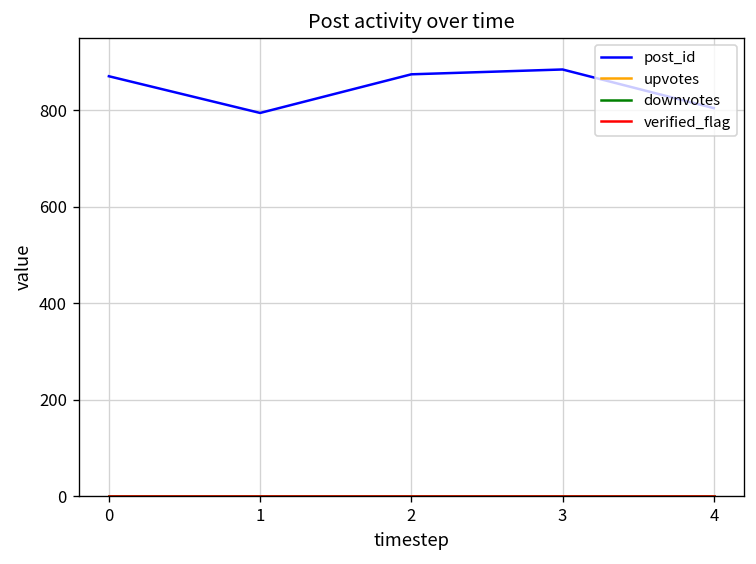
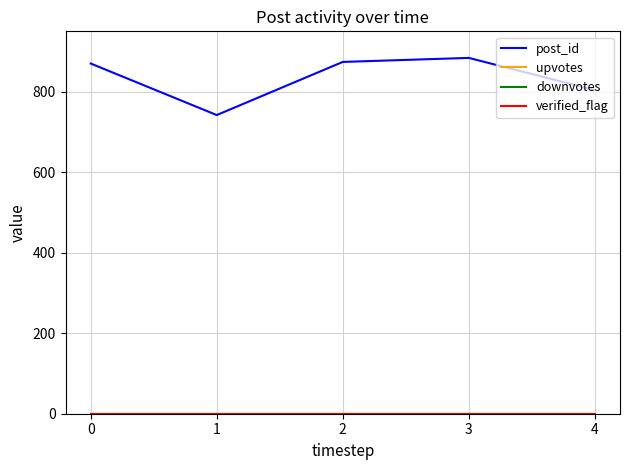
  {
    "post_id": {
      "0": 870,
-     "1": 790,
+     "1": 740,
      "2": 870,
      "3": 880
    },
    "verified_flag": {
      "0": 0,
      "1": 0,
      "2": 0,
      "3": 0,
      "4": 0
    }
  }
